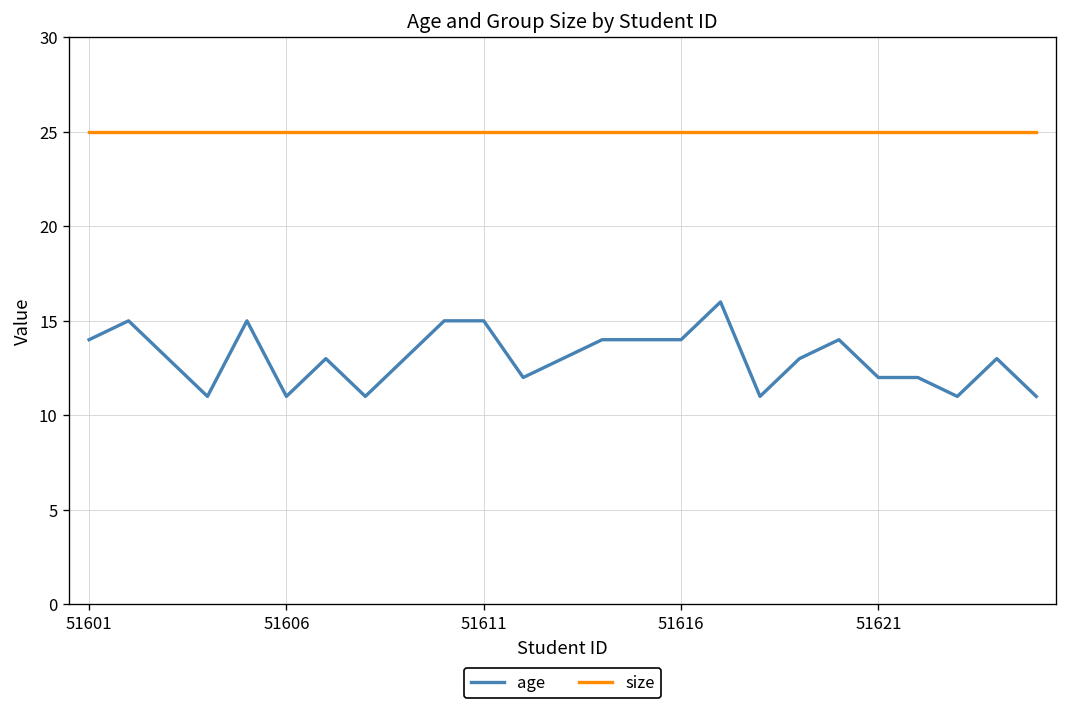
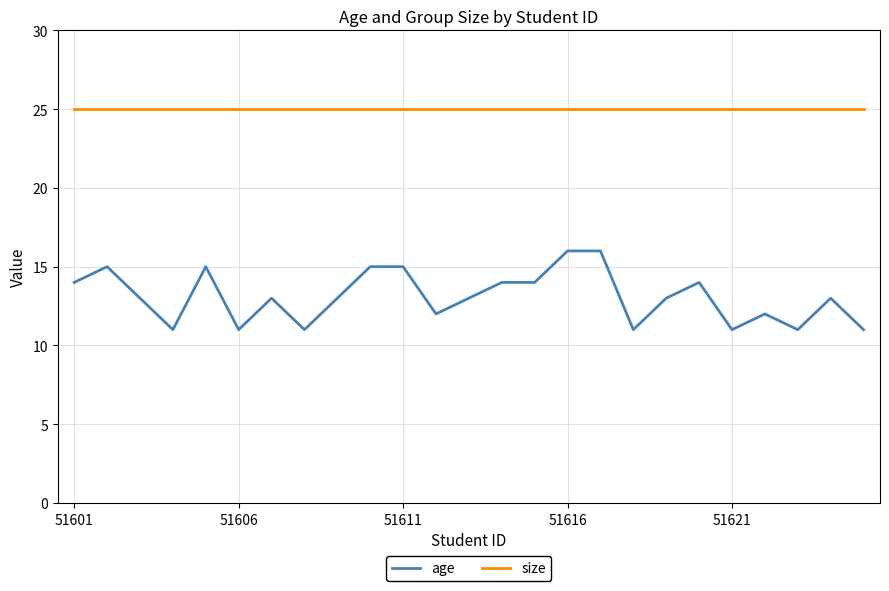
  {
    "age": {
      "51601": 14,
      "51606": 11,
      "51611": 15,
-     "51616": 14,
-     "51621": 12
+     "51616": 16,
+     "51621": 11
    },
    "size": {
      "51601": 25,
      "51606": 25,
      "51611": 25,
      "51616": 25,
      "51621": 25
    }
  }
